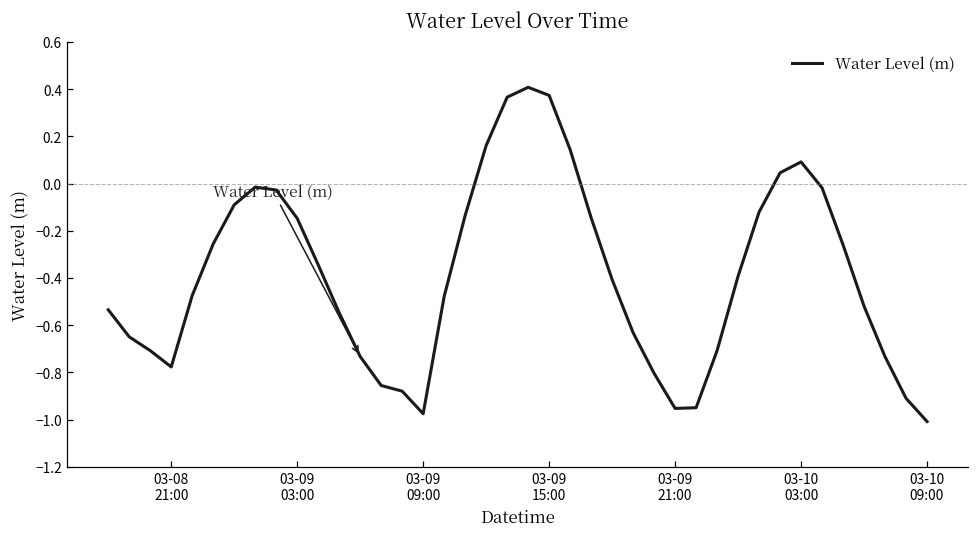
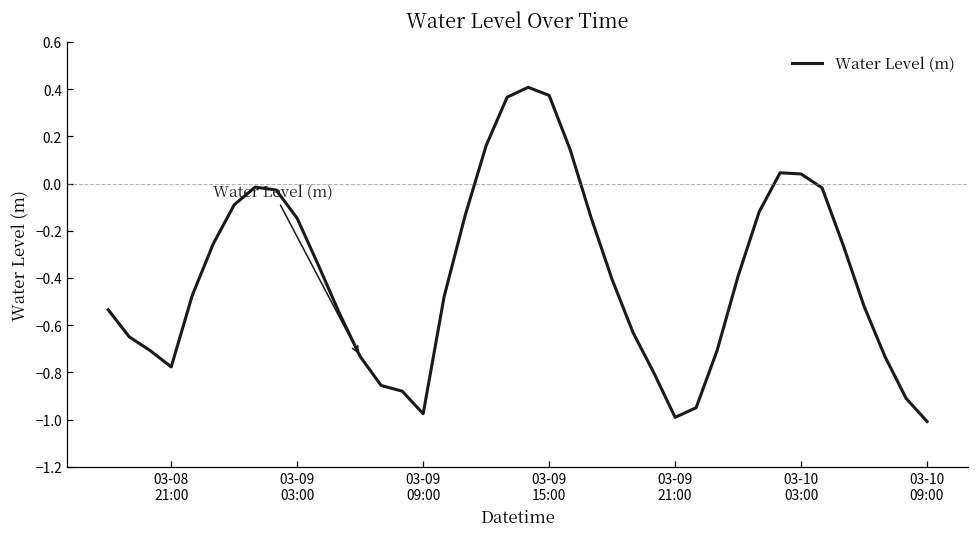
  {
    "03-08 21:00": -0.78,
    "03-09 03:00": -0.15,
    "03-09 09:00": -0.98,
    "03-09 15:00": 0.37,
-   "03-09 21:00": -0.95,
-   "03-10 03:00": 0.09,
+   "03-09 21:00": -0.99,
+   "03-10 03:00": 0.04,
    "03-10 09:00": -1.01
  }
